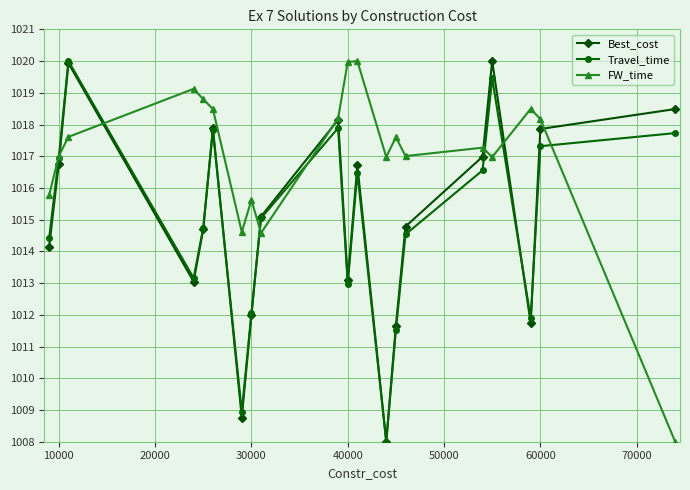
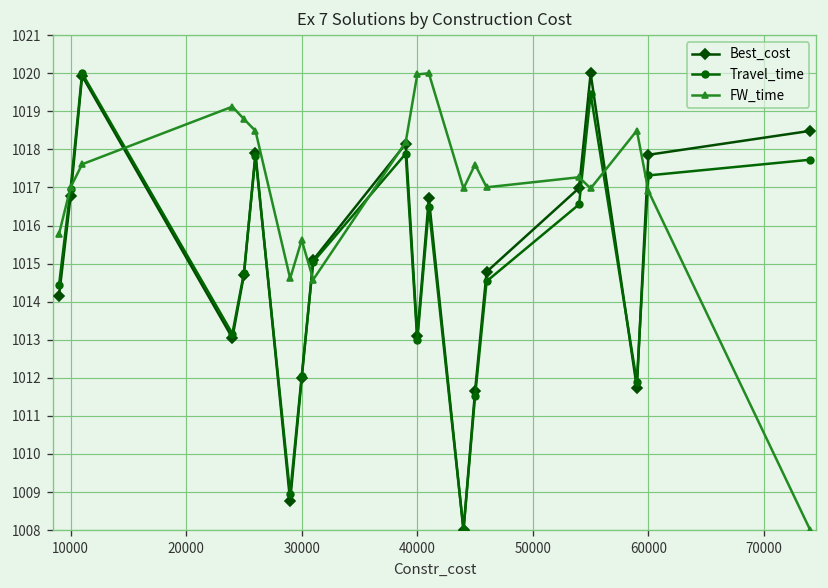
  {
    "FW_time": {
      "30000": 1015.6,
      "40000": 1020.0,
-     "60000": 1018.2
+     "60000": 1016.9
    }
  }
